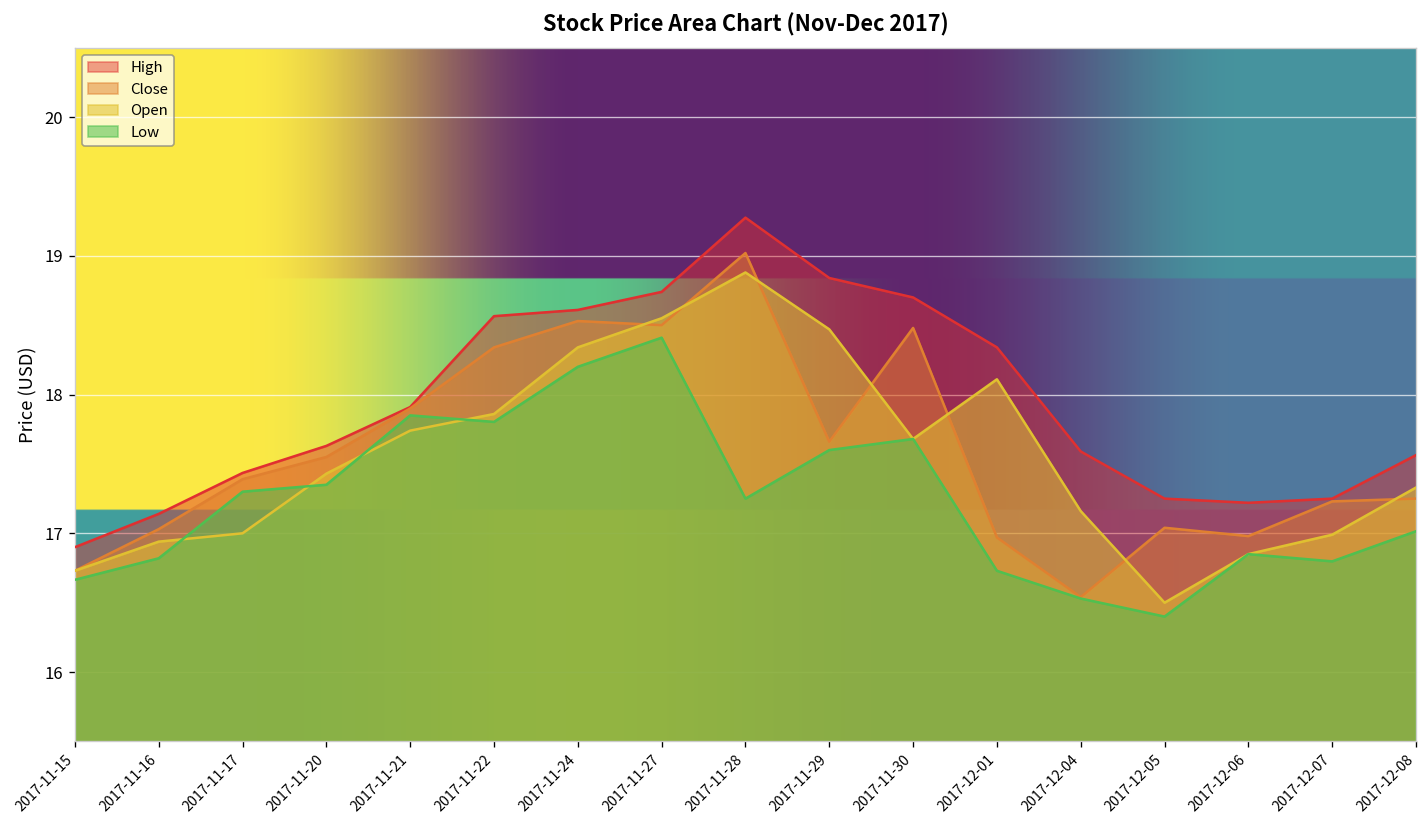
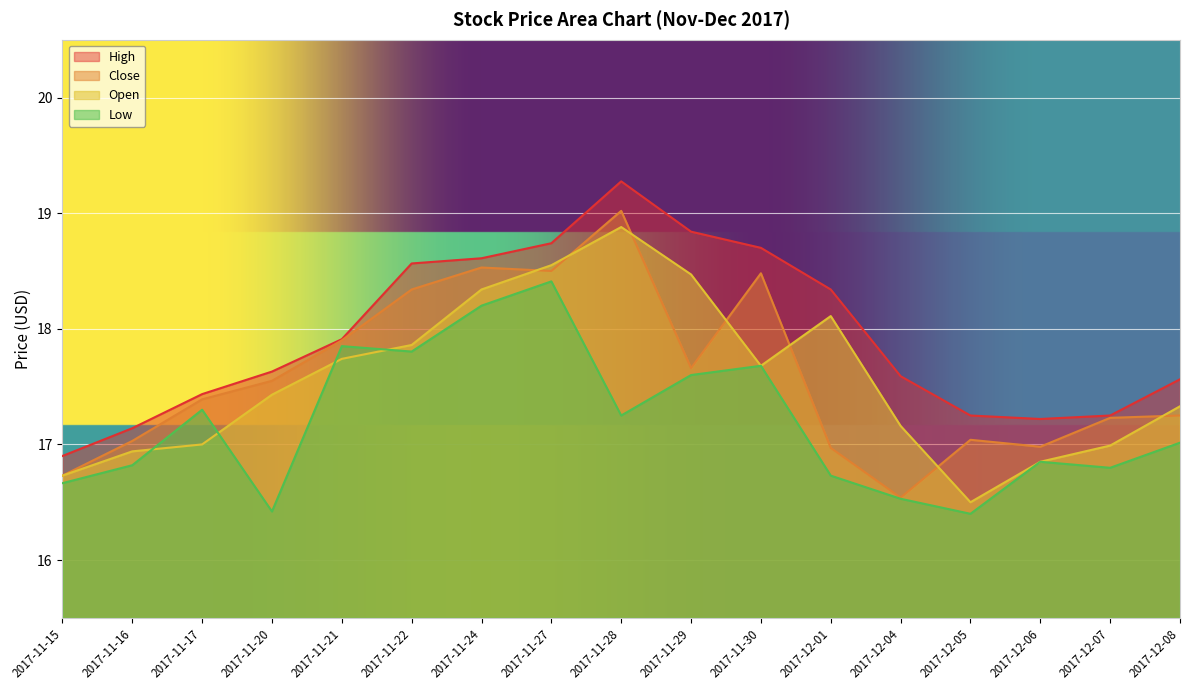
  {
    "Low": {
      "2017-11-15": 16.67,
      "2017-11-16": 16.82,
      "2017-11-17": 17.30,
-     "2017-11-20": 17.35,
+     "2017-11-20": 16.42,
      "2017-11-21": 17.85,
      "2017-11-22": 17.80,
      "2017-11-24": 18.20,
      "2017-11-27": 18.41,
      "2017-11-28": 17.25,
      "2017-11-29": 17.60,
      "2017-12-01": 16.73,
      "2017-12-05": 16.40,
      "2017-12-07": 16.80,
      "2017-12-08": 17.01
    }
  }
